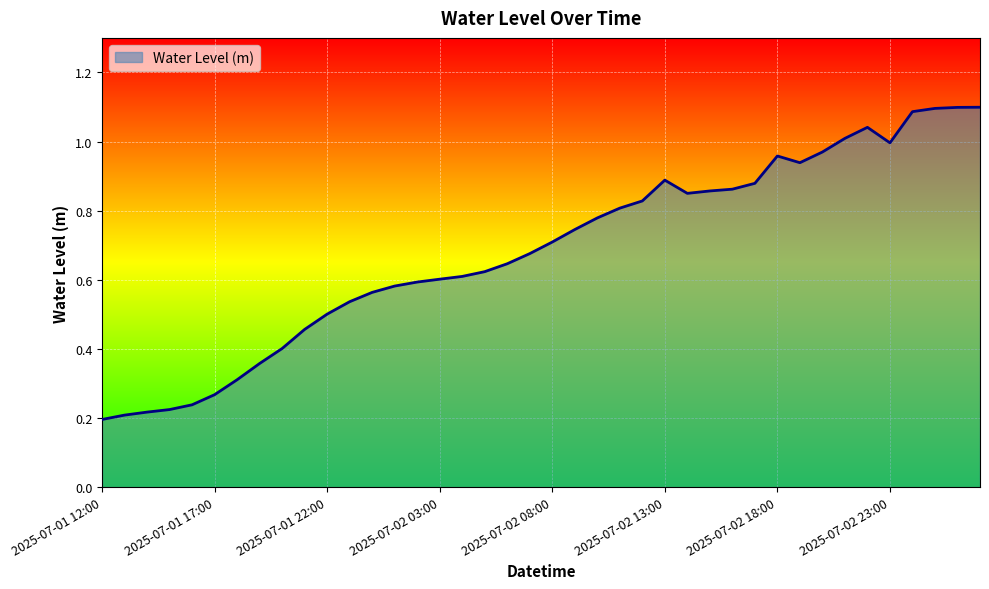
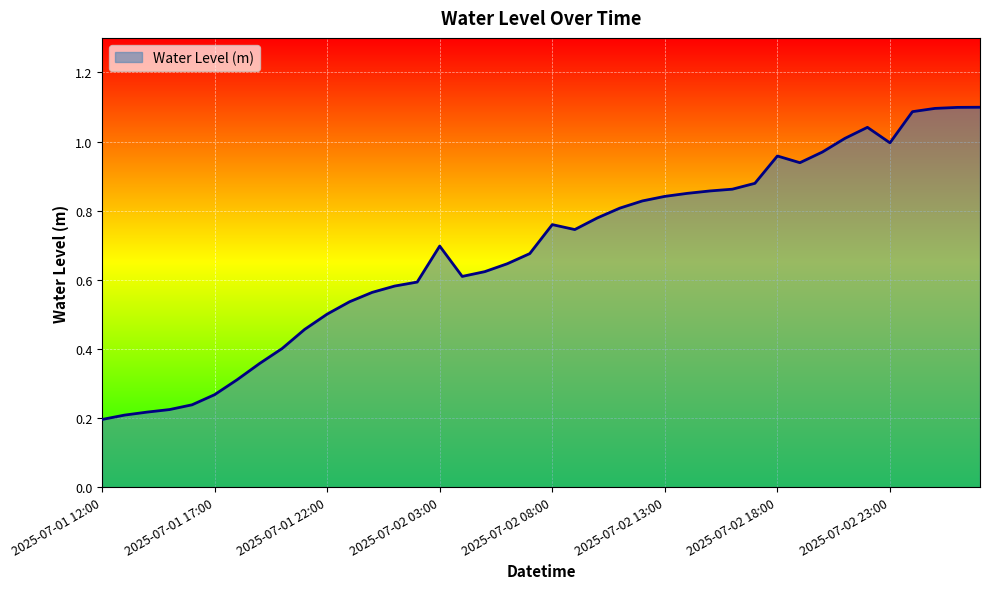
  {
    "2025-07-01 12:00": 0.20,
    "2025-07-01 17:00": 0.27,
    "2025-07-01 22:00": 0.50,
-   "2025-07-02 03:00": 0.60,
-   "2025-07-02 08:00": 0.71,
-   "2025-07-02 13:00": 0.89,
+   "2025-07-02 03:00": 0.70,
+   "2025-07-02 08:00": 0.76,
+   "2025-07-02 13:00": 0.84,
    "2025-07-02 18:00": 0.96,
    "2025-07-02 23:00": 1.00
  }
